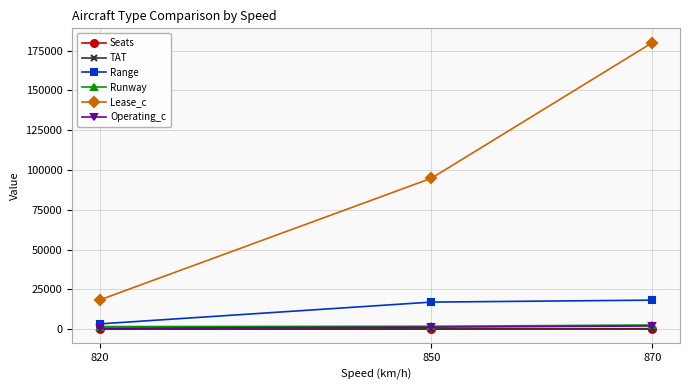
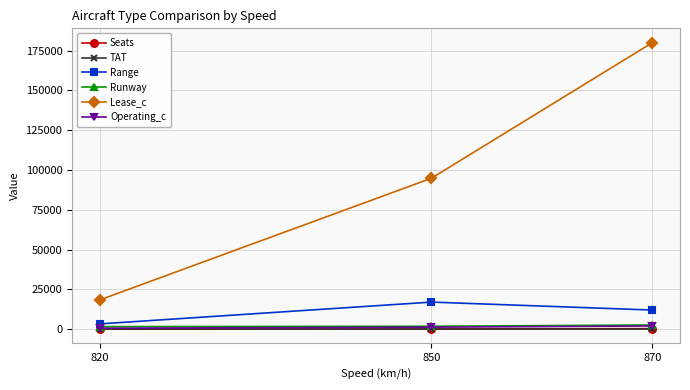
  {
    "TAT": {
      "870": 0
    },
    "Range": {
      "820": 3000,
      "850": 17000,
-     "870": 18000
+     "870": 12000
    },
    "Lease_c": {
      "820": 18000,
      "850": 95000,
      "870": 180000
    }
  }
